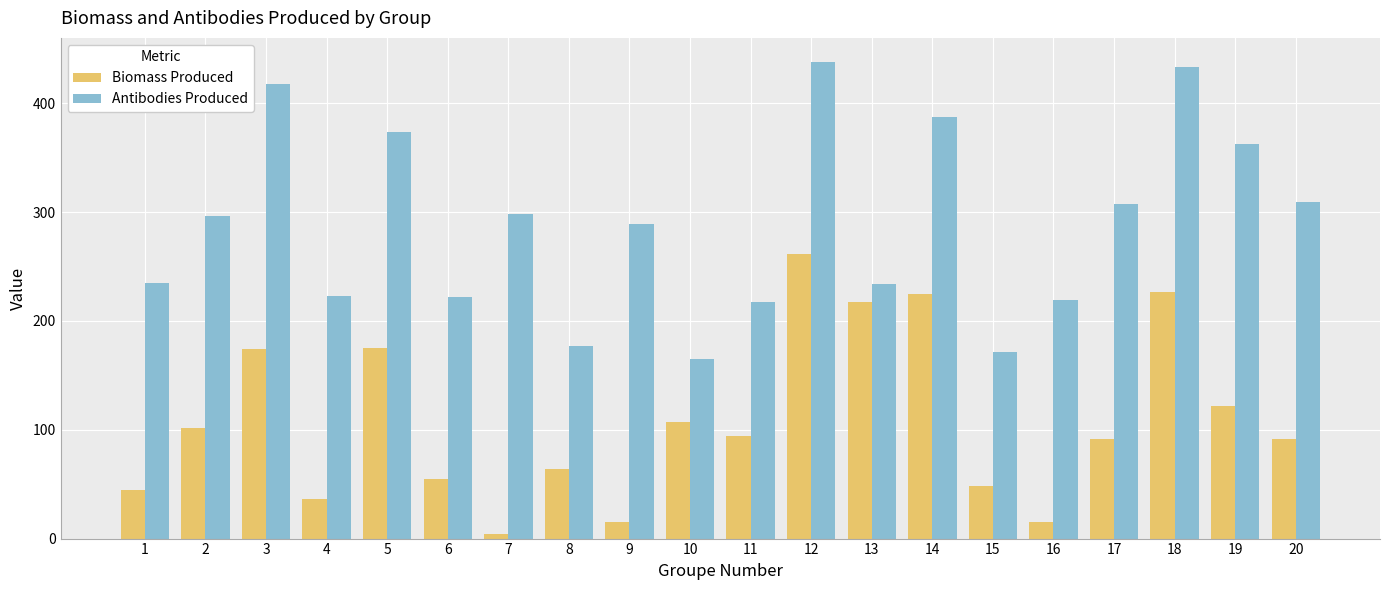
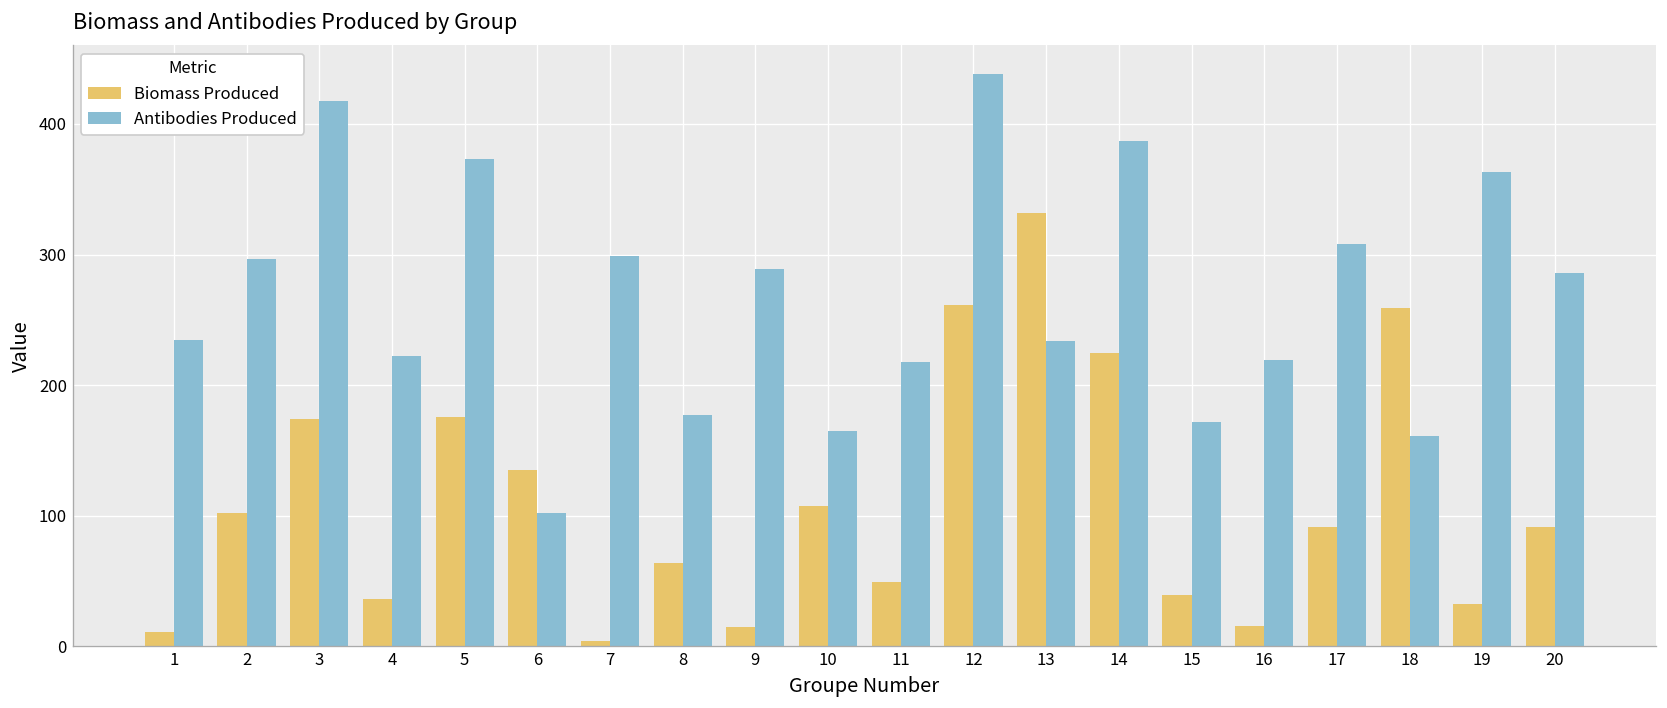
  {
    "Biomass Produced": {
-     "1": 44,
+     "1": 11,
      "2": 102,
      "3": 174,
      "4": 36,
      "5": 175,
-     "6": 54,
+     "6": 135,
      "7": 4,
      "8": 64,
      "9": 15,
      "10": 107,
-     "11": 95,
+     "11": 49,
      "12": 262,
-     "13": 218,
+     "13": 332,
      "14": 225,
-     "15": 48,
+     "15": 39,
      "16": 16,
      "17": 92,
-     "18": 226,
-     "19": 122,
+     "18": 259,
+     "19": 32,
      "20": 92
    },
    "Antibodies Produced": {
      "1": 235,
      "2": 297,
      "3": 417,
      "4": 223,
      "5": 374,
-     "6": 222,
+     "6": 102,
      "7": 299,
      "8": 177,
      "9": 289,
      "10": 165,
      "11": 218,
      "12": 438,
      "13": 234,
      "14": 387,
      "15": 172,
      "16": 219,
      "17": 308,
-     "18": 433,
+     "18": 161,
      "19": 363,
-     "20": 309
+     "20": 286
    }
  }
